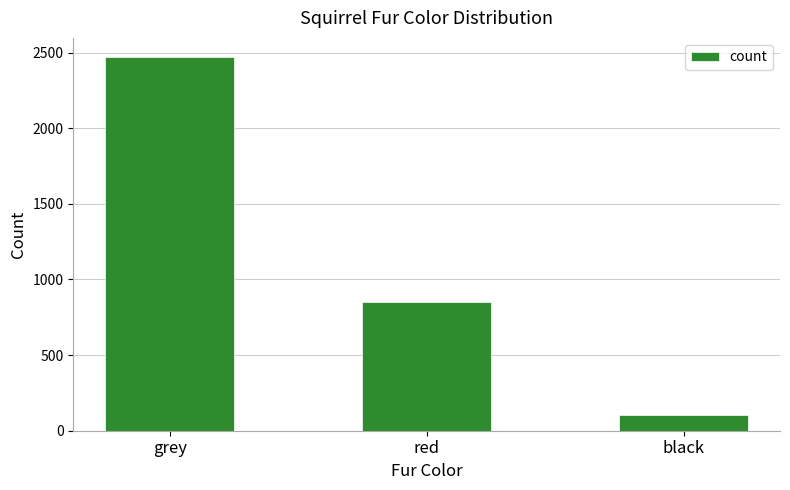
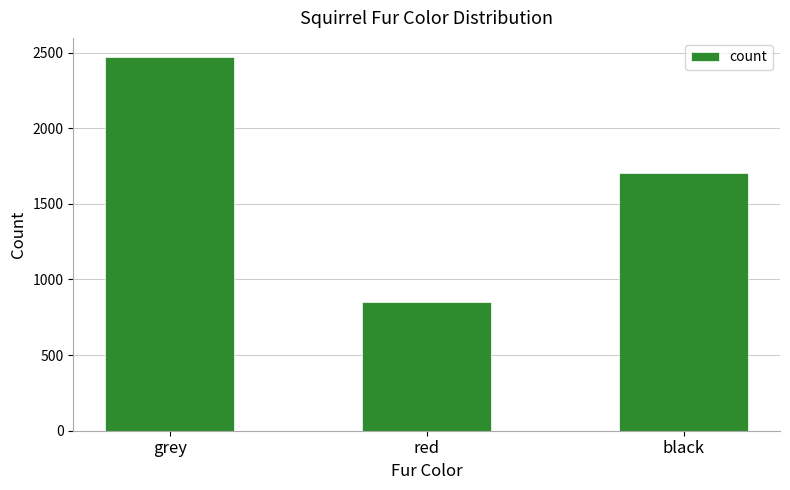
  {
    "grey": 2470,
    "red": 850,
-   "black": 100
+   "black": 1710
  }
